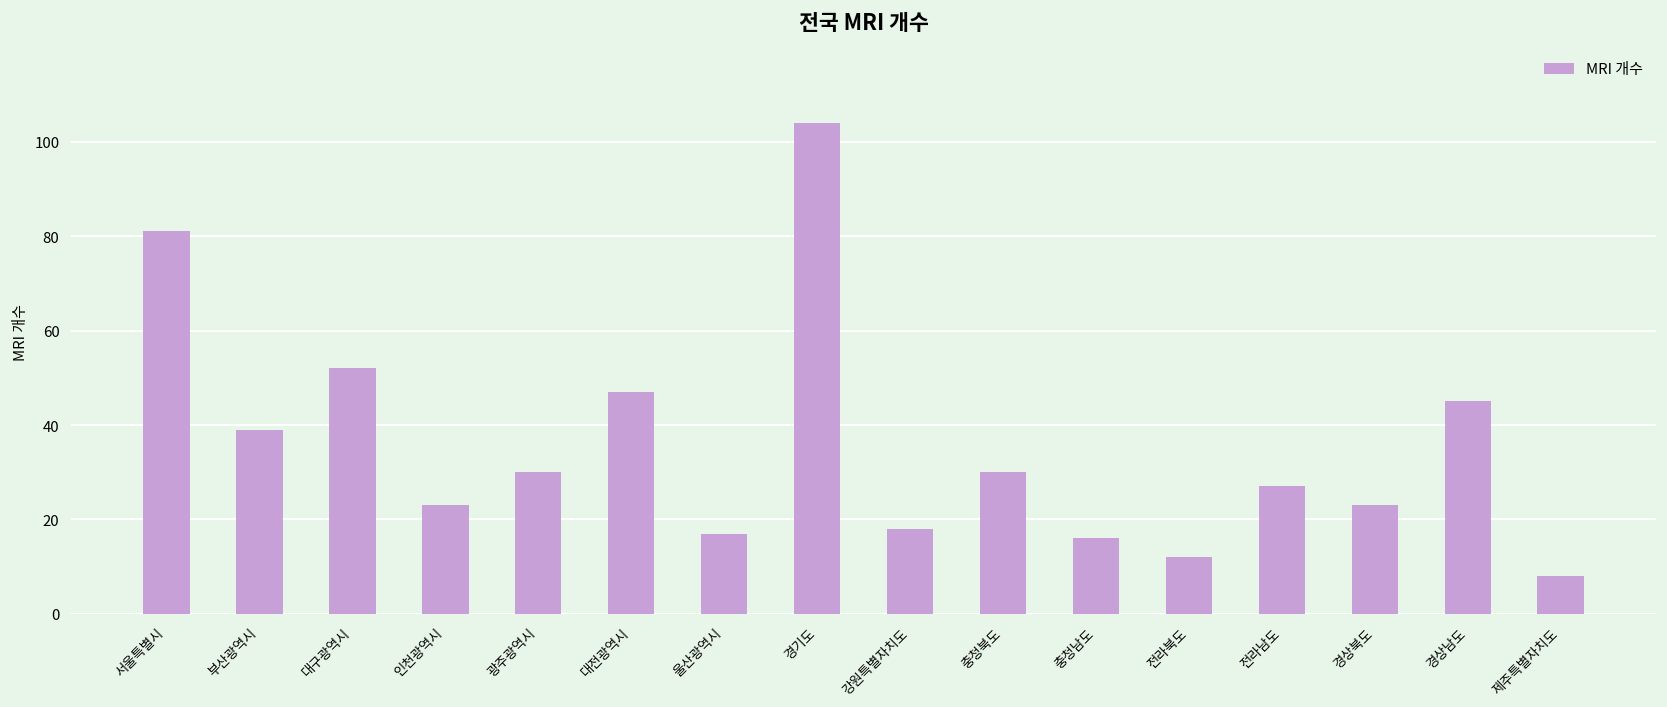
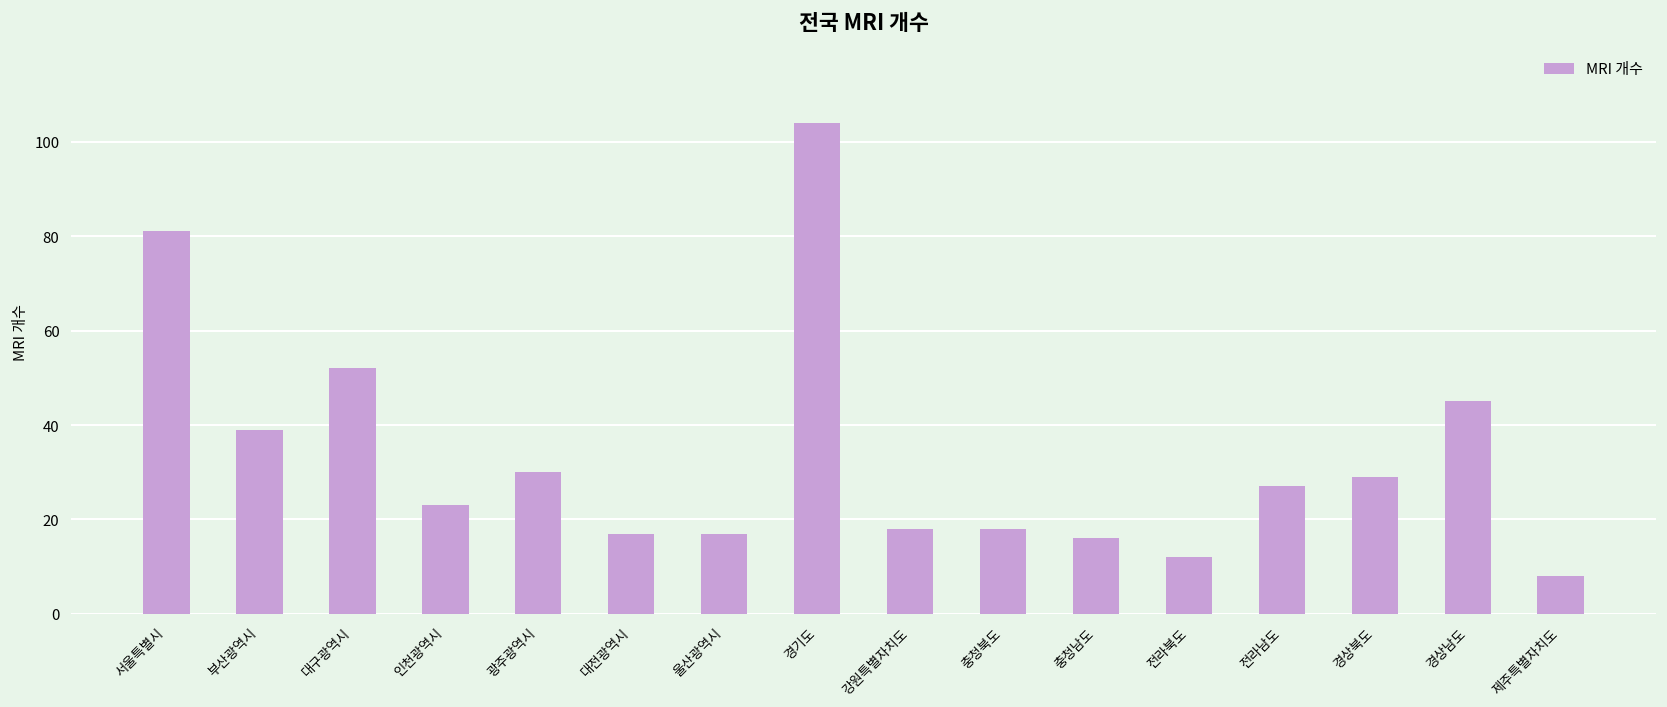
  {
    "서울특별시": 81,
    "부산광역시": 39,
    "대구광역시": 52,
    "인천광역시": 23,
    "광주광역시": 30,
-   "대전광역시": 47,
+   "대전광역시": 17,
    "울산광역시": 17,
    "경기도": 104,
    "강원특별자치도": 18,
-   "충청북도": 30,
+   "충청북도": 18,
    "충청남도": 16,
    "전라북도": 12,
    "전라남도": 27,
-   "경상북도": 23,
+   "경상북도": 29,
    "경상남도": 45,
    "제주특별자치도": 8
  }
